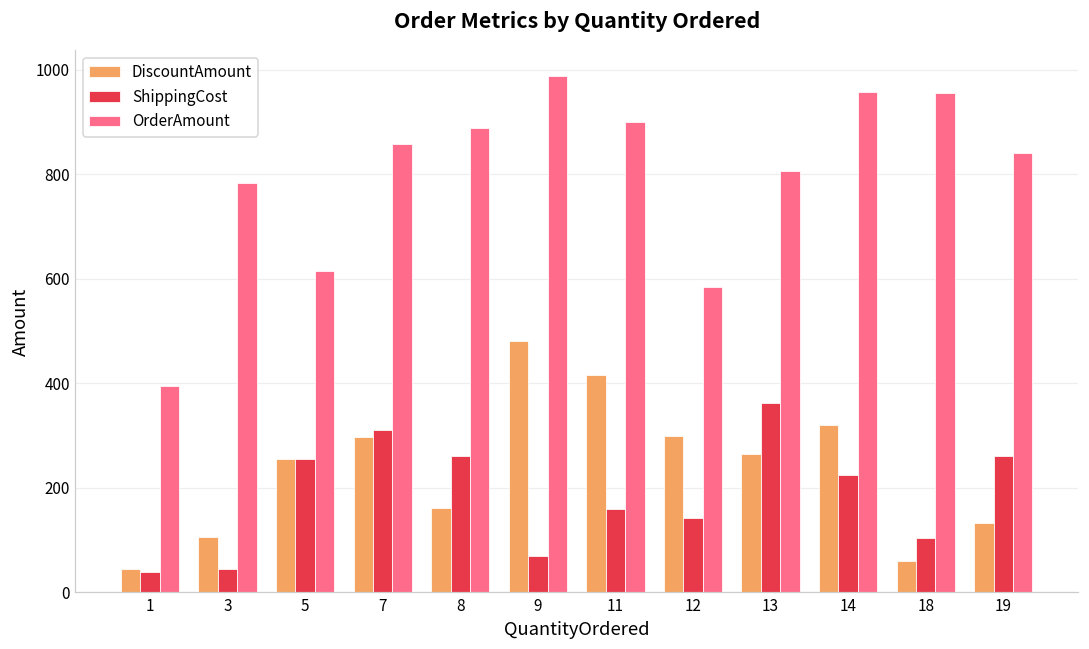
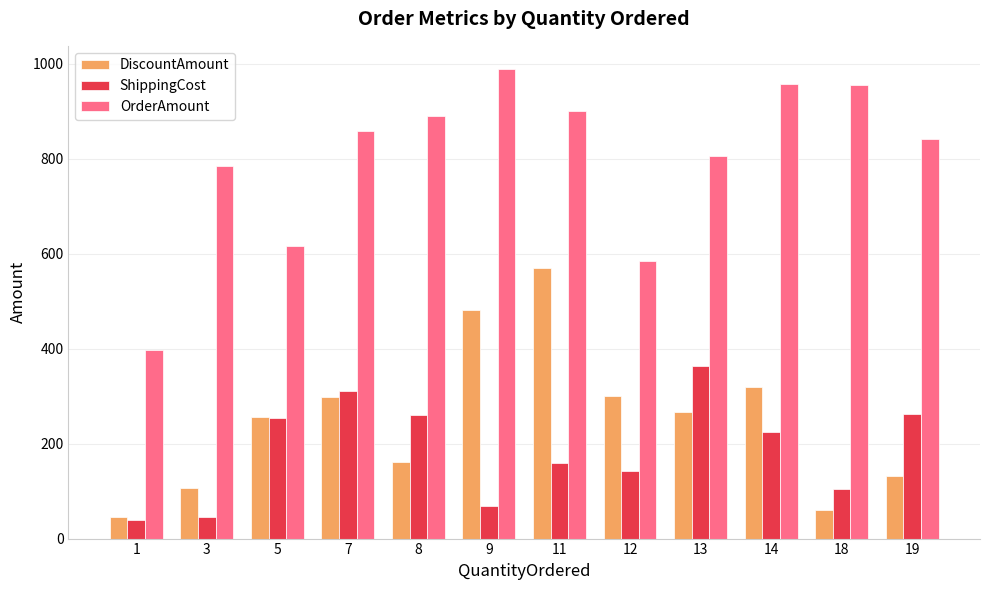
  {
    "DiscountAmount": {
      "1": 50,
      "3": 110,
      "5": 260,
      "7": 300,
      "8": 160,
      "9": 480,
-     "11": 420,
+     "11": 570,
      "12": 300,
      "13": 270,
      "14": 320,
      "18": 60,
      "19": 130
    },
    "ShippingCost": {
      "1": 40,
      "3": 40,
      "5": 250,
      "7": 310,
      "8": 260,
      "9": 70,
      "11": 160,
      "12": 140,
      "13": 360,
      "14": 230,
      "18": 100,
      "19": 260
    },
    "OrderAmount": {
      "1": 400,
      "3": 780,
      "5": 620,
      "7": 860,
      "8": 890,
      "9": 990,
      "11": 900,
      "12": 590,
      "13": 810,
      "14": 960,
      "18": 960,
      "19": 840
    }
  }
